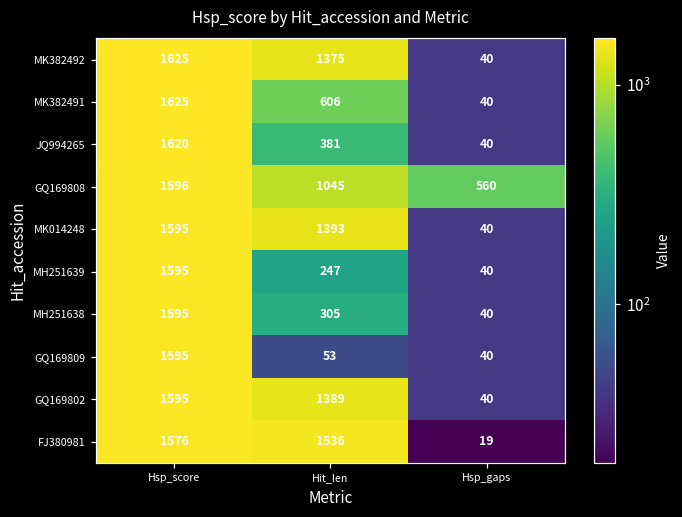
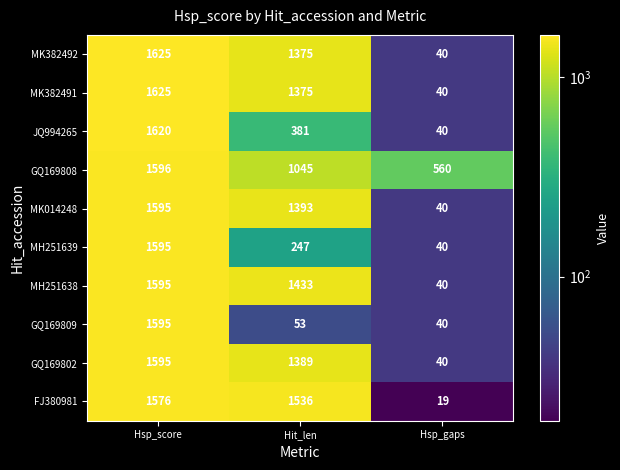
  {
    "MK382492": {
      "Hsp_score": 1625,
      "Hit_len": 1375,
      "Hsp_gaps": 40
    },
    "MK382491": {
      "Hsp_score": 1625,
-     "Hit_len": 606,
+     "Hit_len": 1375,
      "Hsp_gaps": 40
    },
    "JQ994265": {
      "Hsp_score": 1620,
      "Hit_len": 381,
      "Hsp_gaps": 40
    },
    "GQ169808": {
      "Hsp_score": 1596,
      "Hit_len": 1045,
      "Hsp_gaps": 560
    },
    "MK014248": {
      "Hsp_score": 1595,
      "Hit_len": 1393,
      "Hsp_gaps": 40
    },
    "MH251639": {
      "Hsp_score": 1595,
      "Hit_len": 247,
      "Hsp_gaps": 40
    },
    "MH251638": {
      "Hsp_score": 1595,
-     "Hit_len": 305,
+     "Hit_len": 1433,
      "Hsp_gaps": 40
    },
    "GQ169809": {
      "Hsp_score": 1595,
      "Hit_len": 53,
      "Hsp_gaps": 40
    },
    "GQ169802": {
      "Hsp_score": 1595,
      "Hit_len": 1389,
      "Hsp_gaps": 40
    },
    "FJ380981": {
      "Hsp_score": 1576,
      "Hit_len": 1536,
      "Hsp_gaps": 19
    }
  }
